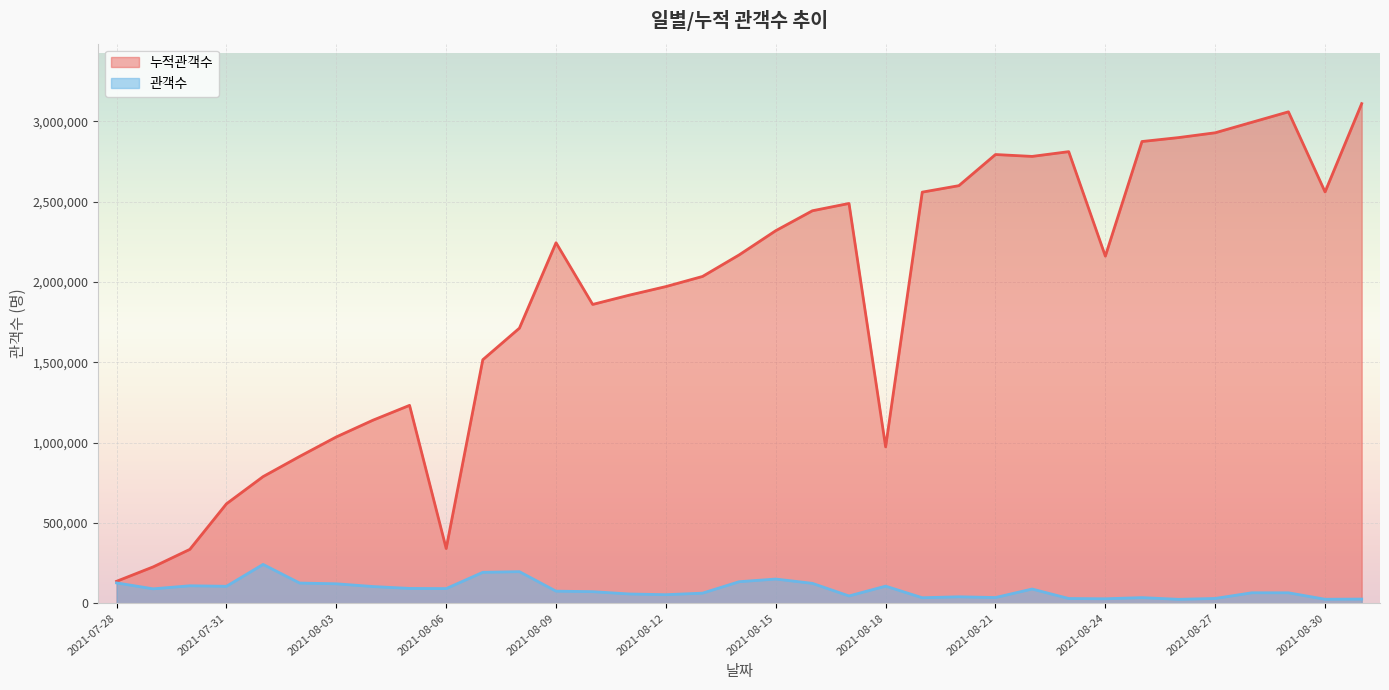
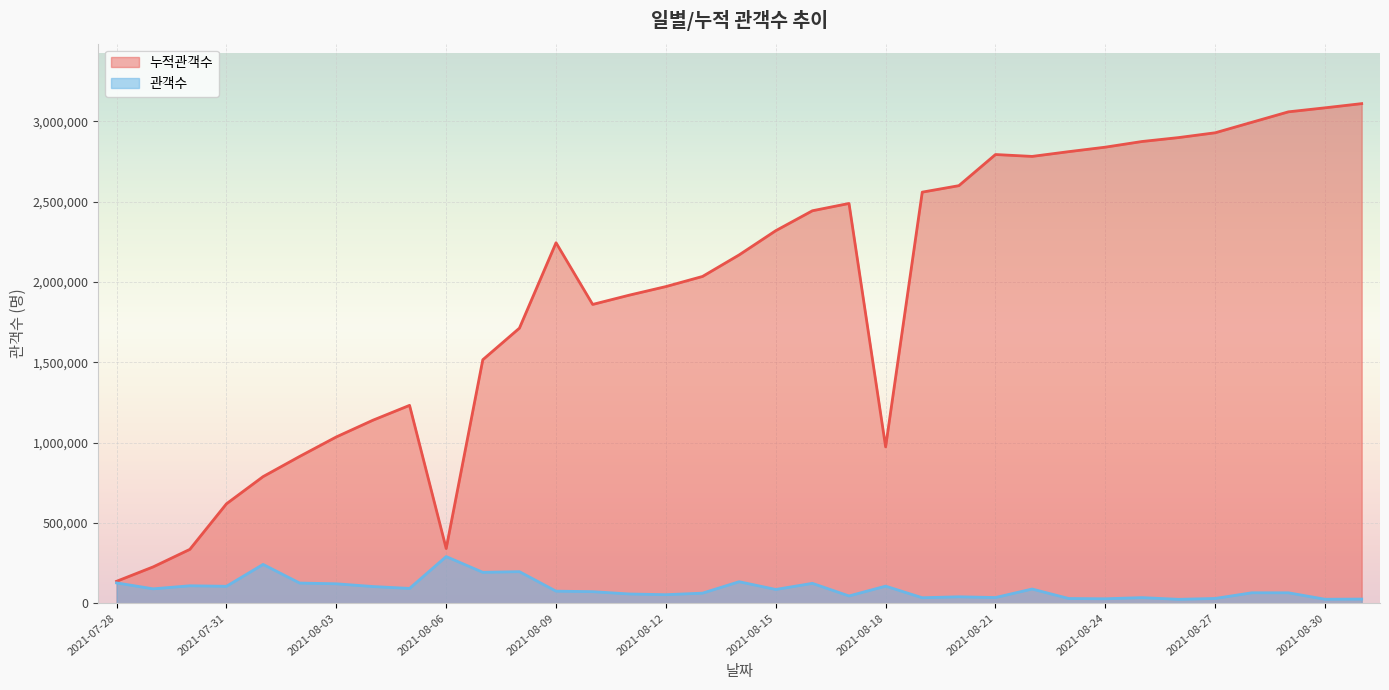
  {
    "누적관객수": {
      "2021-07-31": "620,000",
      "2021-08-03": "1,040,000",
      "2021-08-06": "340,000",
      "2021-08-09": "2,240,000",
      "2021-08-12": "1,970,000",
      "2021-08-15": "2,320,000",
      "2021-08-18": "970,000",
      "2021-08-21": "2,790,000",
-     "2021-08-24": "2,160,000",
+     "2021-08-24": "2,840,000",
      "2021-08-27": "2,930,000",
-     "2021-08-30": "2,560,000"
+     "2021-08-30": "3,080,000"
    },
    "관객수": {
      "2021-07-31": "110,000",
      "2021-08-03": "120,000",
-     "2021-08-06": "90,000",
+     "2021-08-06": "290,000",
      "2021-08-09": "80,000",
      "2021-08-12": "50,000",
-     "2021-08-15": "150,000",
+     "2021-08-15": "90,000",
      "2021-08-18": "110,000",
      "2021-08-21": "40,000",
      "2021-08-24": "30,000",
      "2021-08-27": "30,000",
      "2021-08-30": "20,000"
    }
  }
